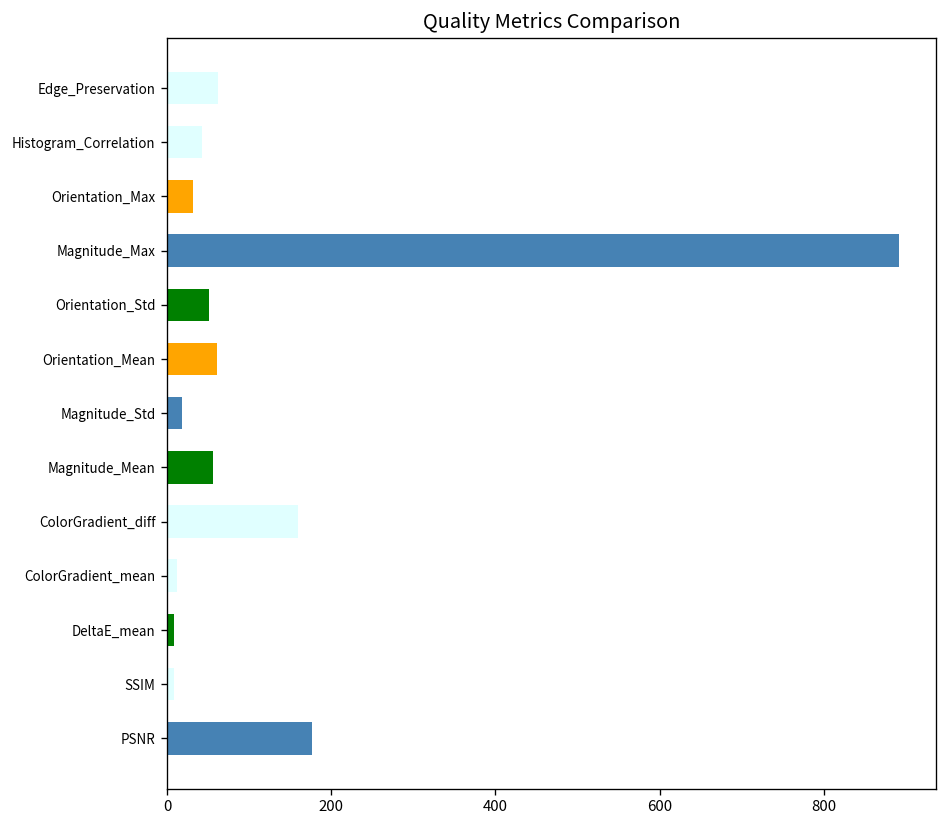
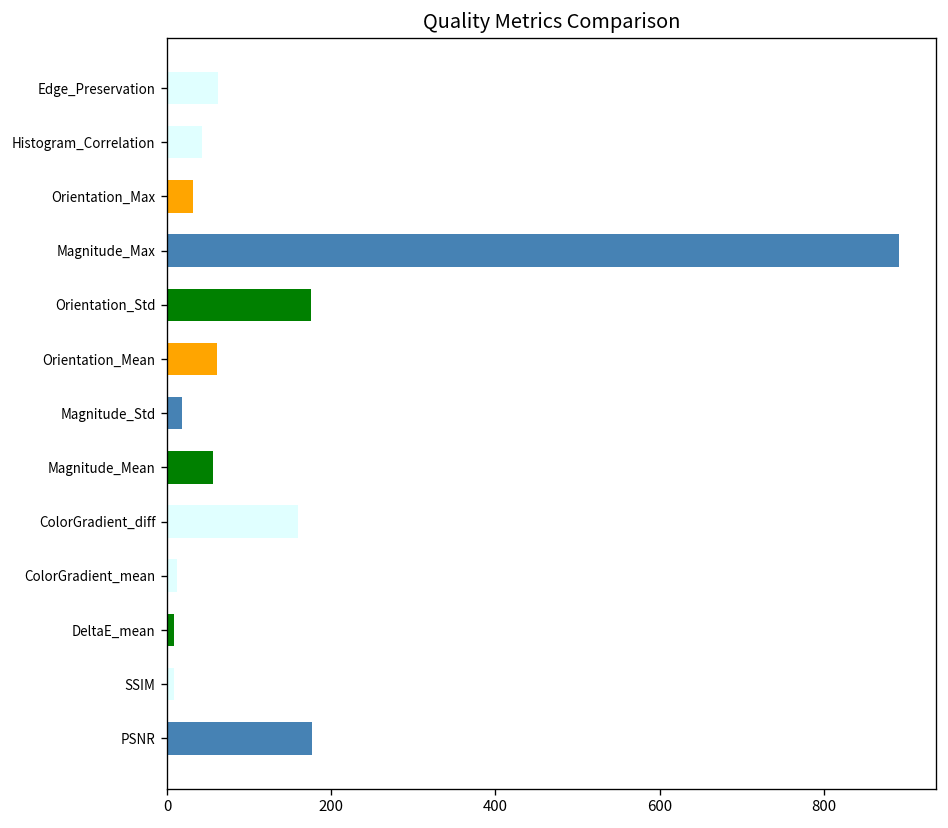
  {
    "Edge_Preservation": 60,
    "Histogram_Correlation": 40,
    "Orientation_Max": 30,
    "Magnitude_Max": 890,
-   "Orientation_Std": 50,
+   "Orientation_Std": 180,
    "Orientation_Mean": 60,
    "Magnitude_Std": 20,
    "Magnitude_Mean": 60,
    "ColorGradient_diff": 160,
    "ColorGradient_mean": 10,
    "DeltaE_mean": 10,
    "SSIM": 10,
    "PSNR": 180
  }
